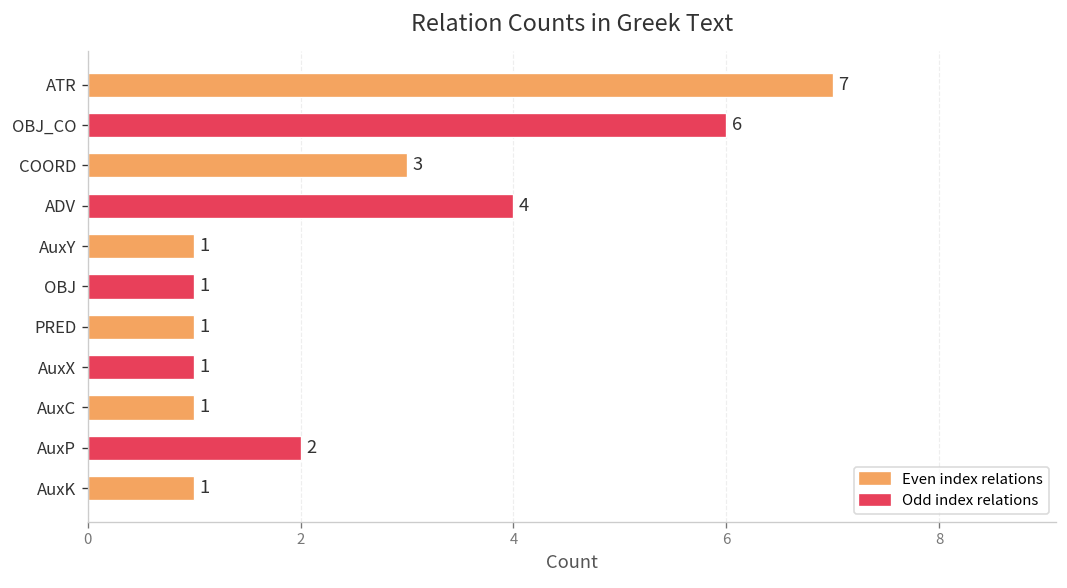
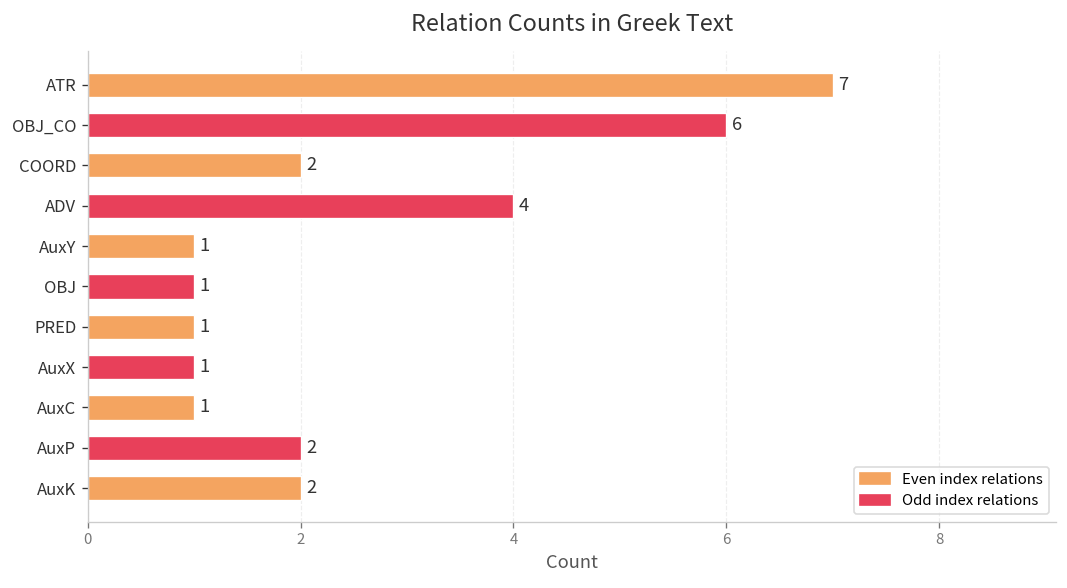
  {
    "ATR": 7,
    "OBJ_CO": 6,
-   "COORD": 3,
+   "COORD": 2,
    "ADV": 4,
    "AuxY": 1,
    "OBJ": 1,
    "PRED": 1,
    "AuxX": 1,
    "AuxC": 1,
    "AuxP": 2,
-   "AuxK": 1
+   "AuxK": 2
  }
